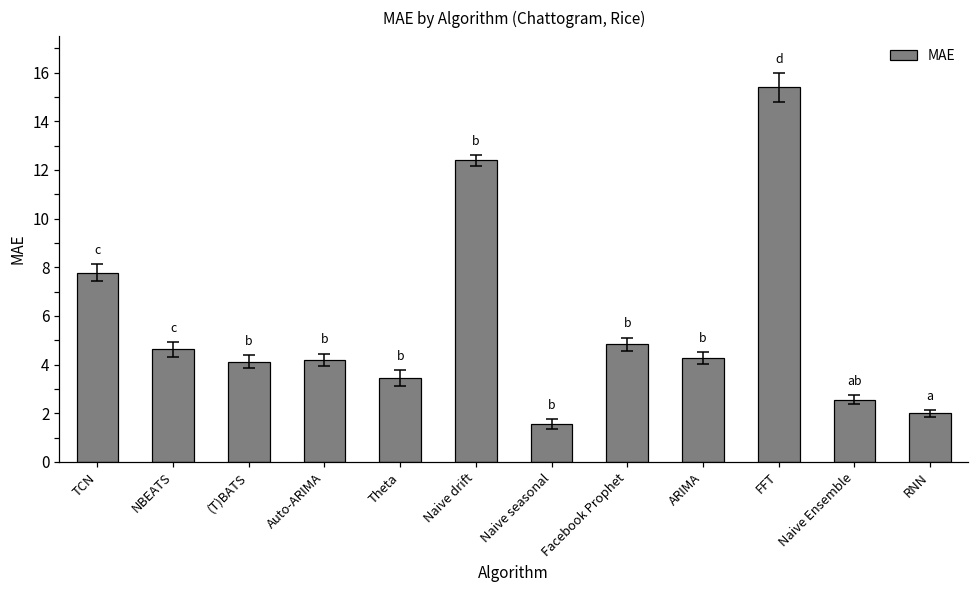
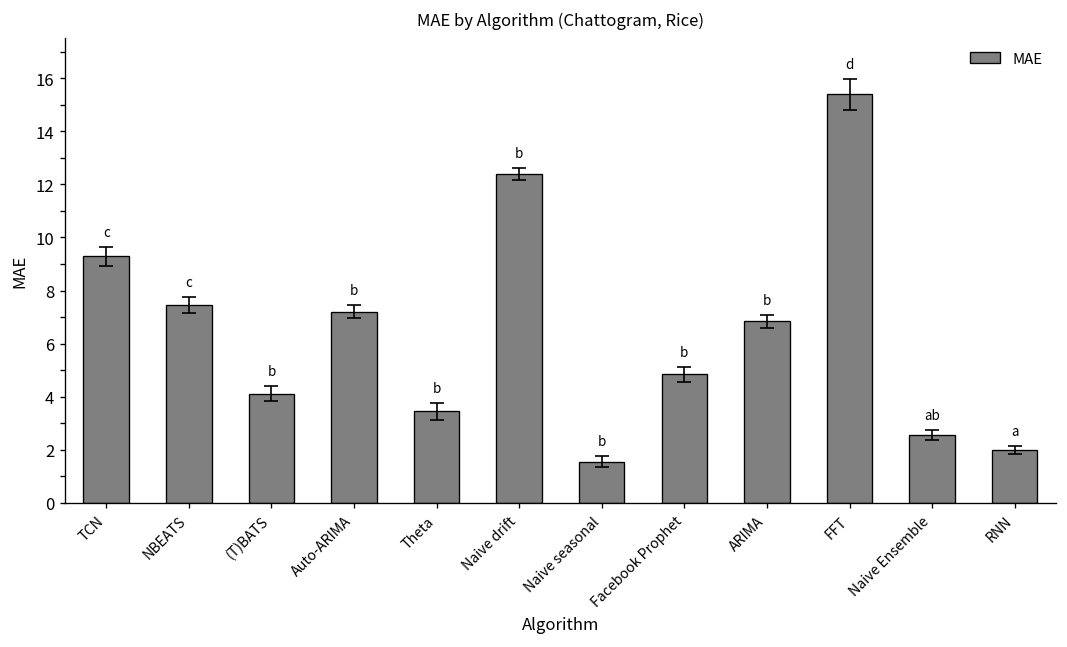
  {
    "MAE": {
-     "TCN": 7.8,
-     "NBEATS": 4.6,
+     "TCN": 9.3,
+     "NBEATS": 7.5,
      "(T)BATS": 4.1,
-     "Auto-ARIMA": 4.2,
+     "Auto-ARIMA": 7.2,
      "Theta": 3.5,
      "Naive drift": 12.4,
      "Naive seasonal": 1.6,
      "Facebook Prophet": 4.8,
-     "ARIMA": 4.3,
+     "ARIMA": 6.8,
      "FFT": 15.4,
      "Naive Ensemble": 2.6,
      "RNN": 2.0
    }
  }
